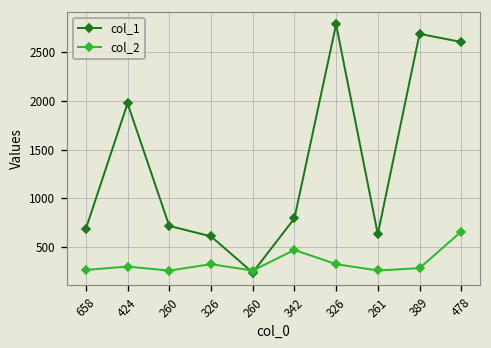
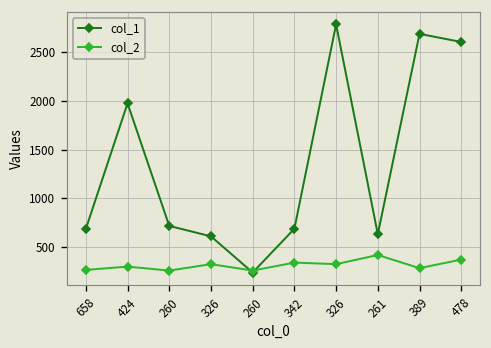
  {
    "col_1": {
      "658": 700,
      "424": 2000,
-     "342": 800,
+     "342": 700,
      "261": 600,
      "389": 2700,
      "478": 2600
    },
    "col_2": {
      "658": 300,
      "424": 300,
-     "342": 500,
-     "261": 300,
+     "342": 300,
+     "261": 400,
      "389": 300,
-     "478": 700
+     "478": 400
    }
  }
